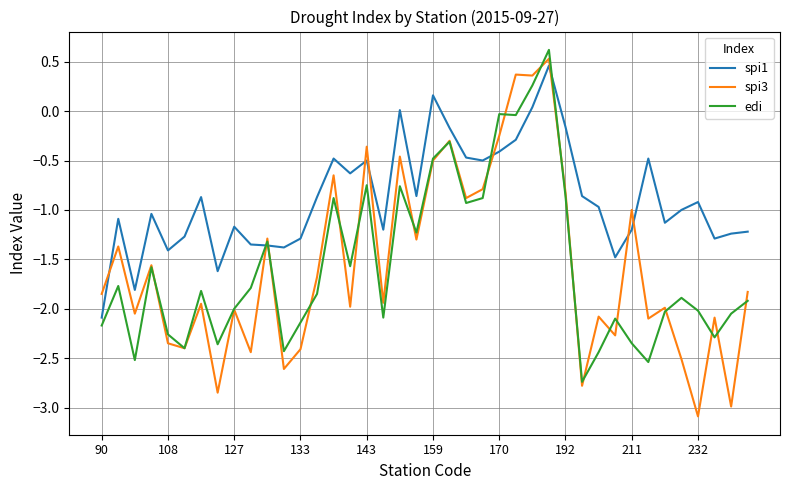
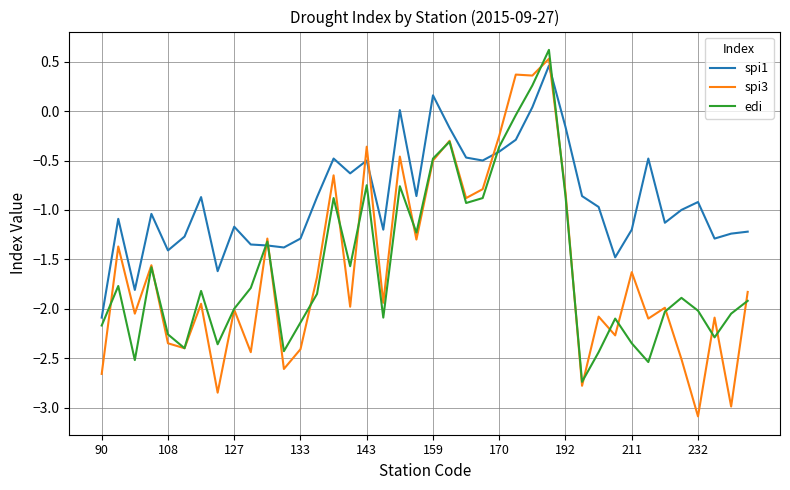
  {
    "spi1": {
      "90": -2.1,
      "108": -1.4,
      "127": -1.2,
      "133": -1.3,
      "143": -0.5,
      "159": 0.2,
      "170": -0.4,
      "192": -0.2,
      "211": -1.2,
      "232": -0.9
    },
    "spi3": {
-     "90": -1.9,
+     "90": -2.7,
      "108": -2.4,
      "133": -2.4,
      "143": -0.4,
      "170": -0.3,
      "192": -0.8,
-     "211": -1.0,
+     "211": -1.6,
      "232": -3.1
    },
    "edi": {
      "90": -2.2,
      "108": -2.3,
      "133": -2.1,
      "143": -0.8,
-     "170": 0.0,
+     "170": -0.4,
      "192": -0.9,
      "211": -2.4,
      "232": -2.0
    }
  }
